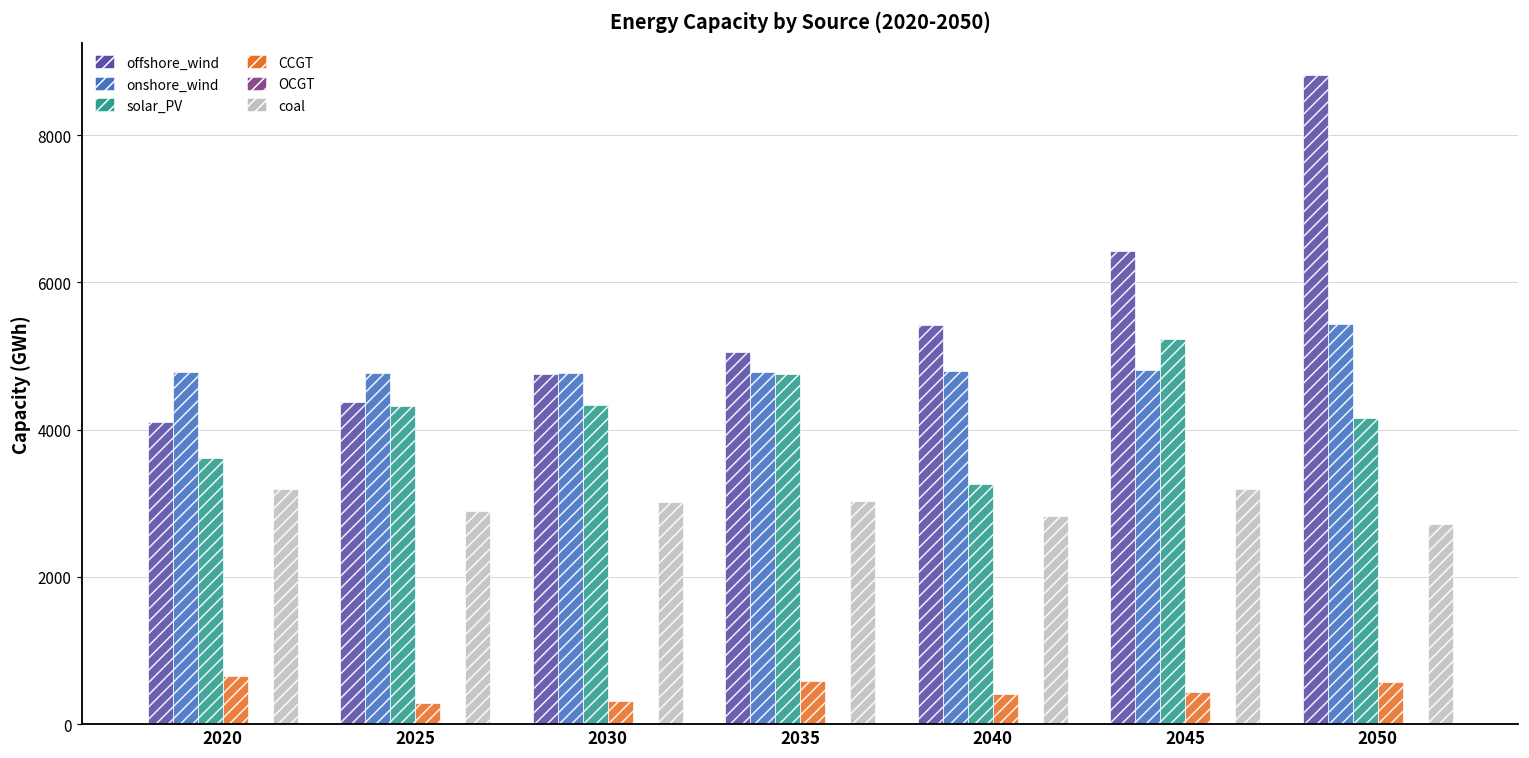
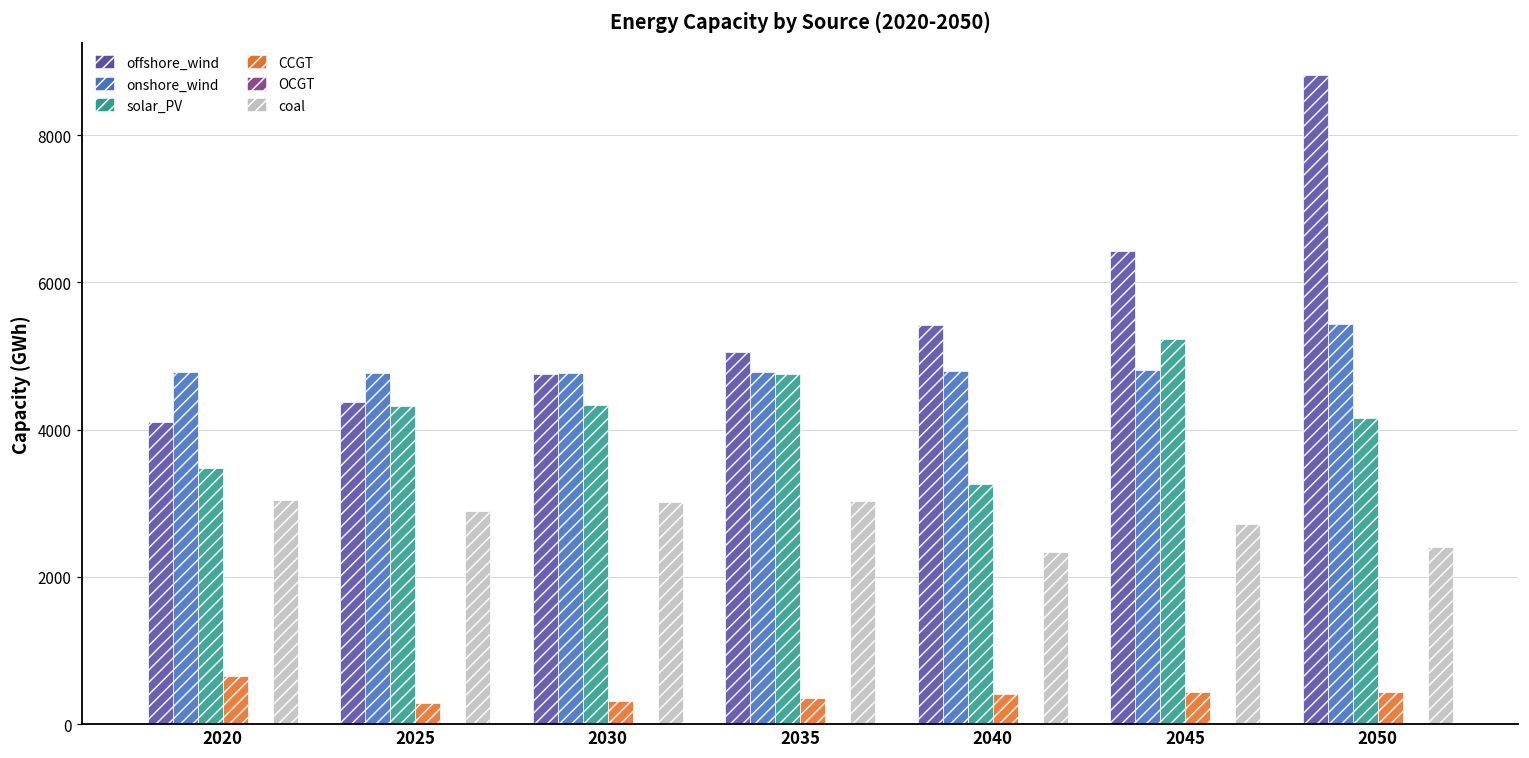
  {
    "solar_PV": {
-     "2020": 3600,
+     "2020": 3500,
      "2025": 4300,
      "2030": 4300,
      "2035": 4700,
      "2040": 3300,
      "2045": 5200,
      "2050": 4200
    },
    "CCGT": {
      "2020": 700,
      "2025": 300,
      "2030": 300,
-     "2035": 600,
+     "2035": 400,
      "2040": 400,
      "2045": 400,
-     "2050": 600
+     "2050": 400
    },
    "coal": {
-     "2020": 3200,
+     "2020": 3000,
      "2025": 2900,
      "2030": 3000,
      "2035": 3000,
-     "2040": 2800,
-     "2045": 3200,
-     "2050": 2700
+     "2040": 2300,
+     "2045": 2700,
+     "2050": 2400
    }
  }
